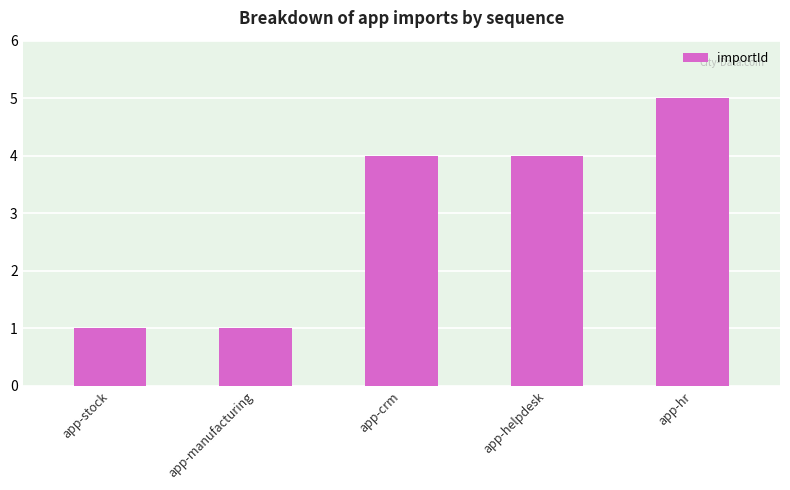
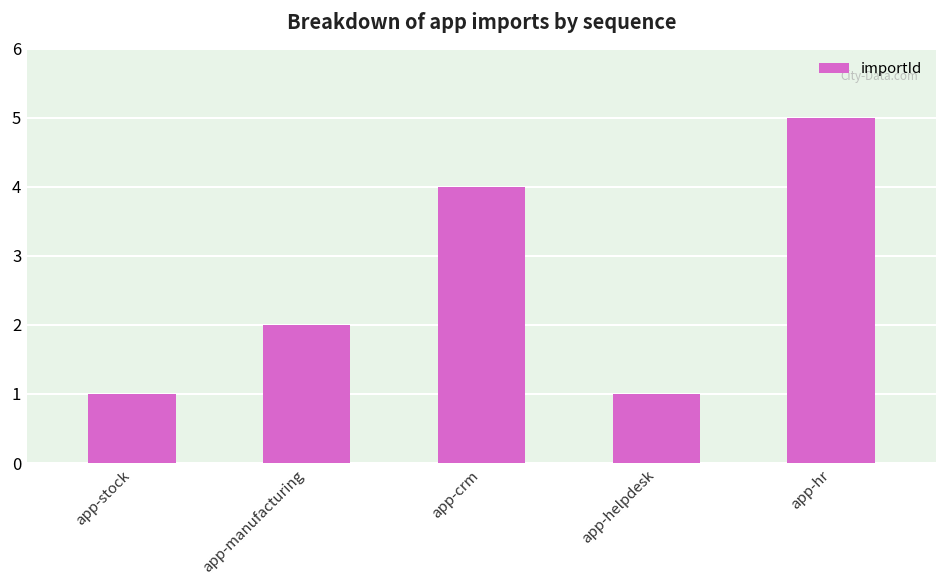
  {
    "app-stock": 1,
-   "app-manufacturing": 1,
+   "app-manufacturing": 2,
    "app-crm": 4,
-   "app-helpdesk": 4,
+   "app-helpdesk": 1,
    "app-hr": 5
  }
